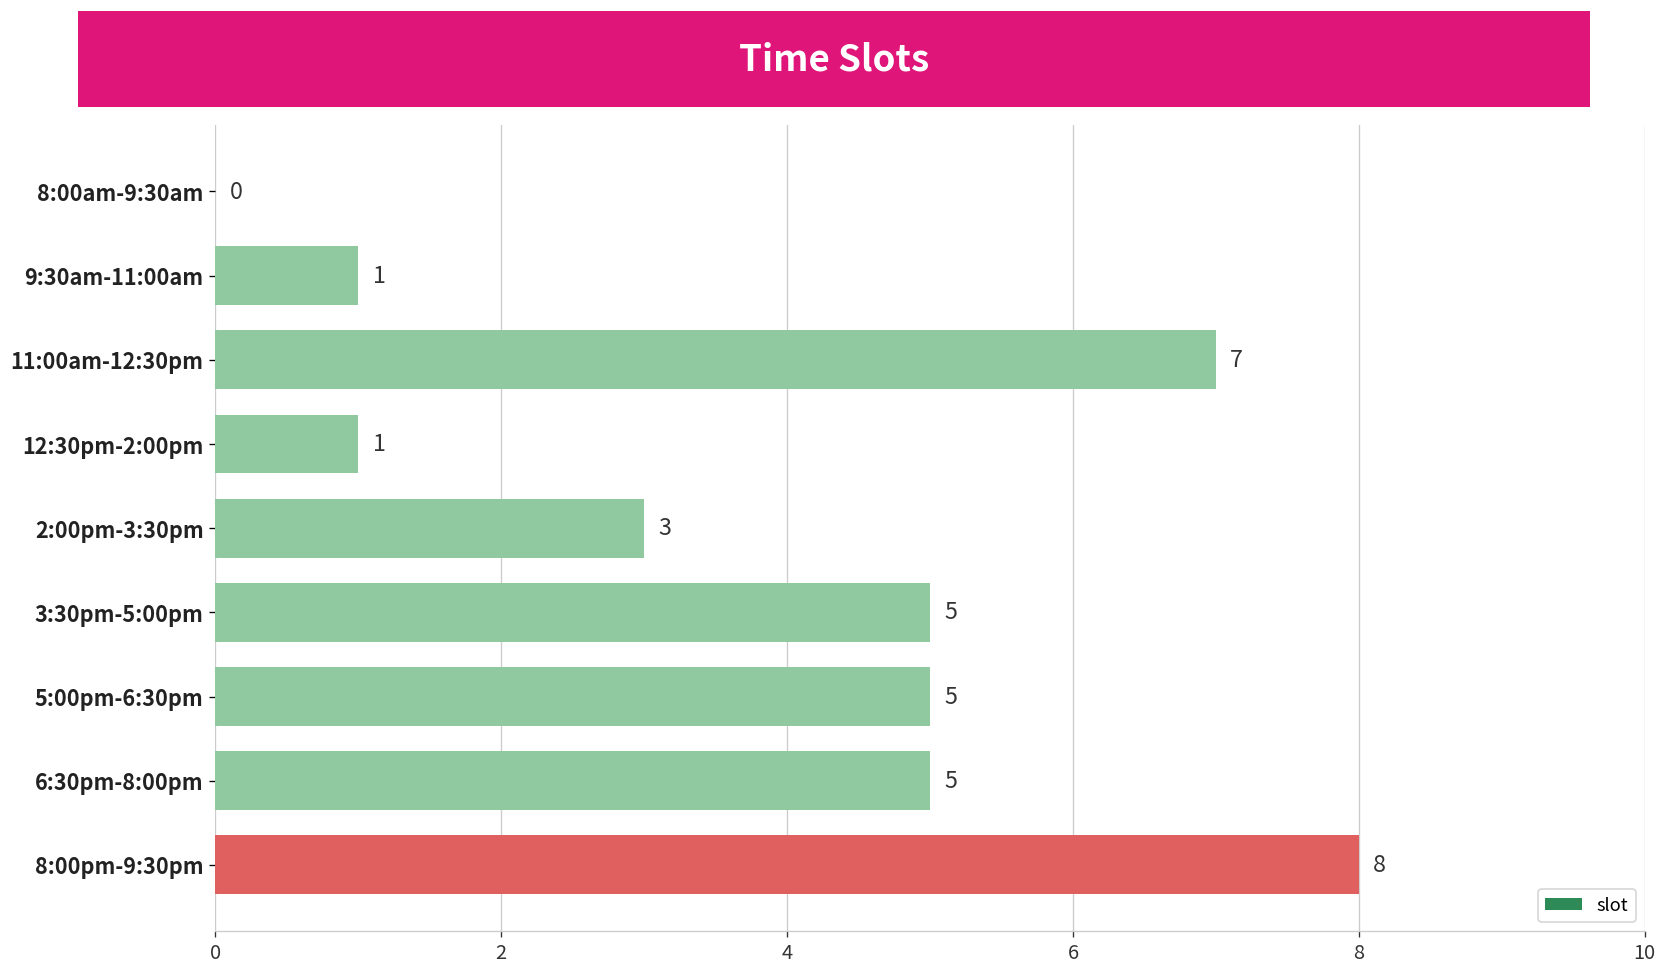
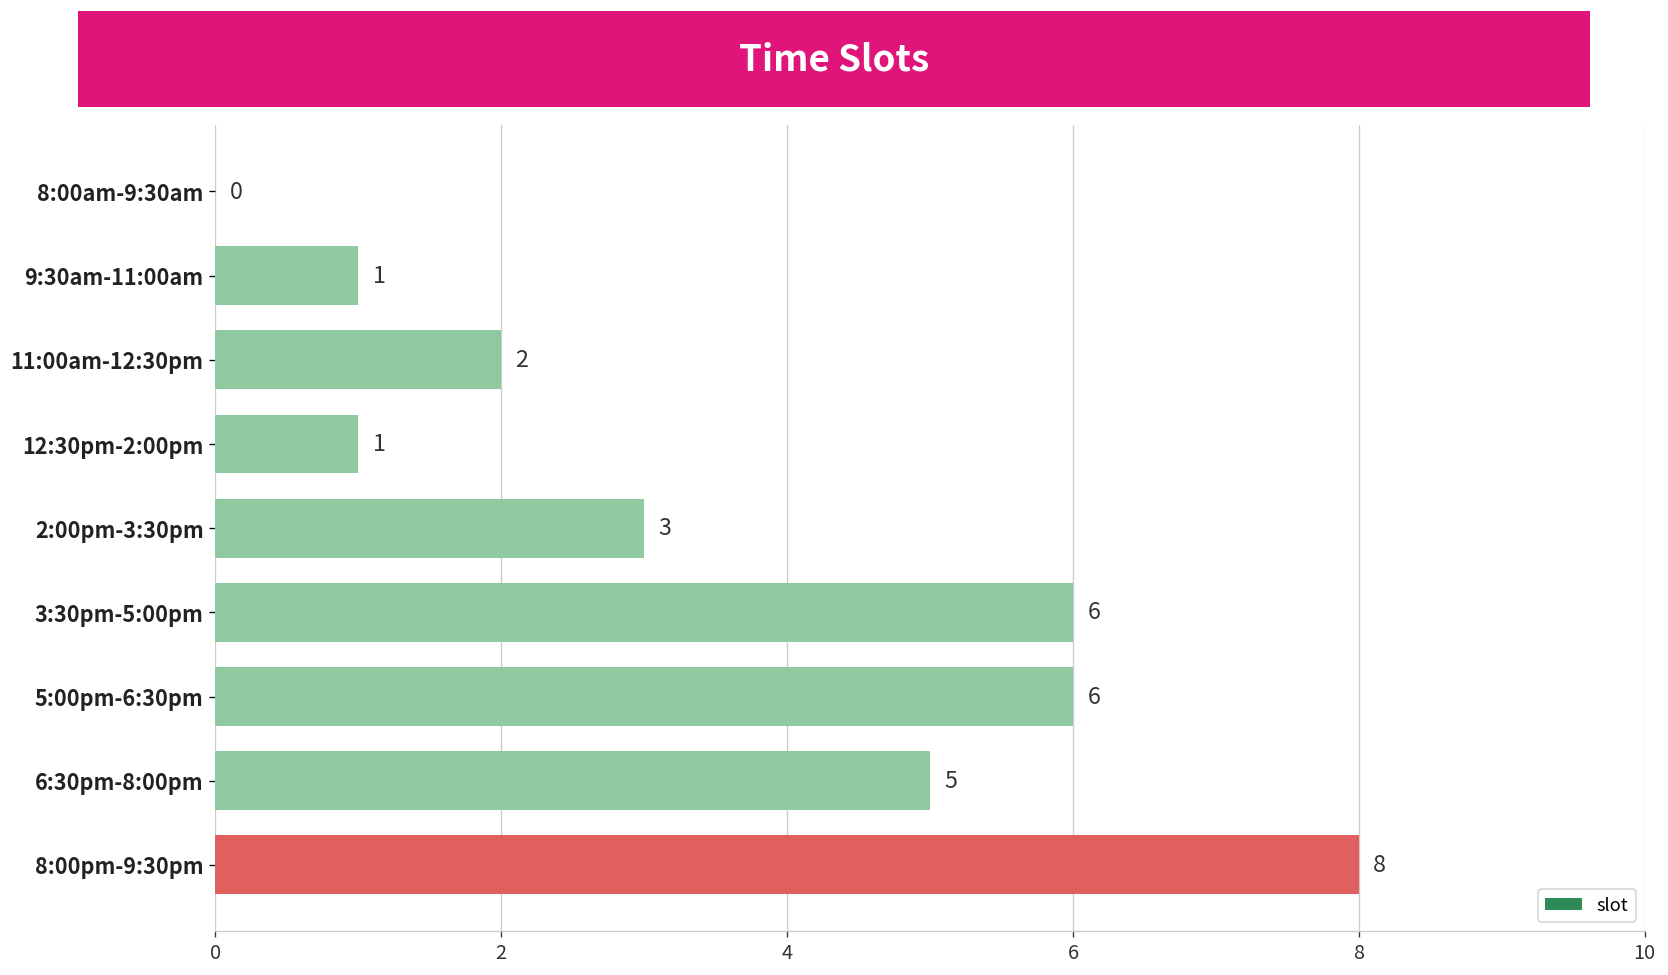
  {
    "8:00am-9:30am": 0,
    "9:30am-11:00am": 1,
-   "11:00am-12:30pm": 7,
+   "11:00am-12:30pm": 2,
    "12:30pm-2:00pm": 1,
    "2:00pm-3:30pm": 3,
-   "3:30pm-5:00pm": 5,
-   "5:00pm-6:30pm": 5,
+   "3:30pm-5:00pm": 6,
+   "5:00pm-6:30pm": 6,
    "6:30pm-8:00pm": 5,
    "8:00pm-9:30pm": 8
  }
